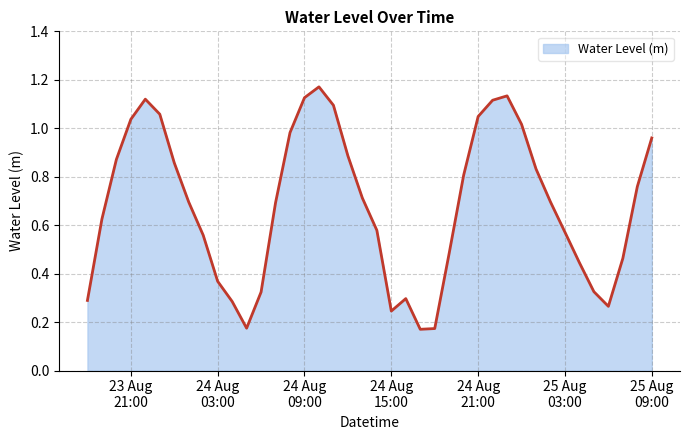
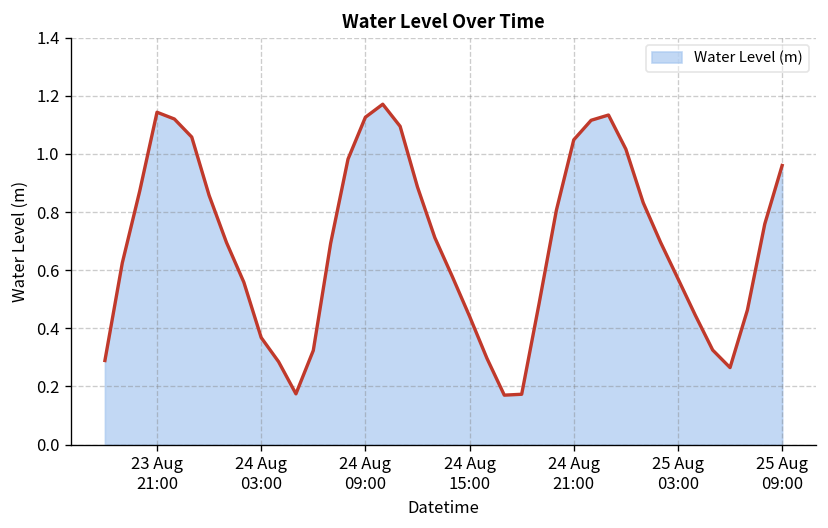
  {
-   "23 Aug 21:00": 1.04,
+   "23 Aug 21:00": 1.14,
    "24 Aug 03:00": 0.37,
    "24 Aug 09:00": 1.13,
-   "24 Aug 15:00": 0.25,
+   "24 Aug 15:00": 0.44,
    "24 Aug 21:00": 1.05,
    "25 Aug 03:00": 0.57,
    "25 Aug 09:00": 0.96
  }
